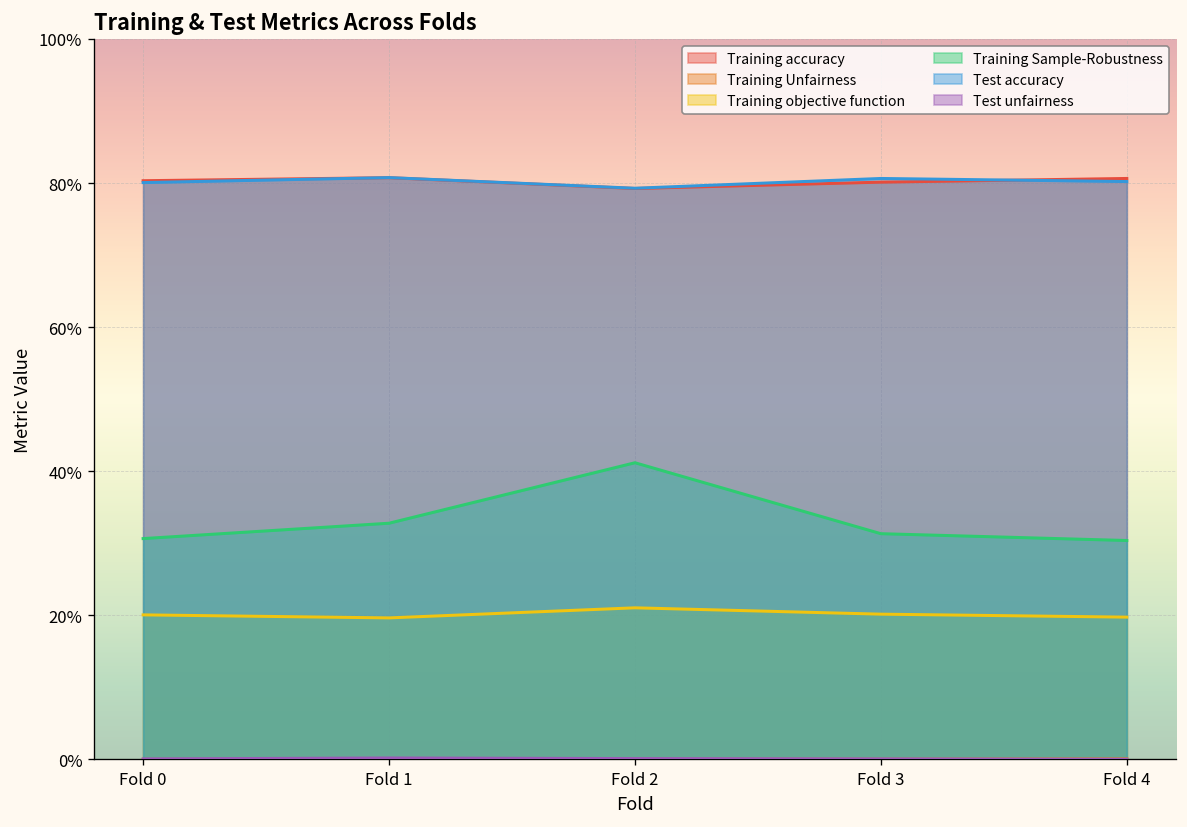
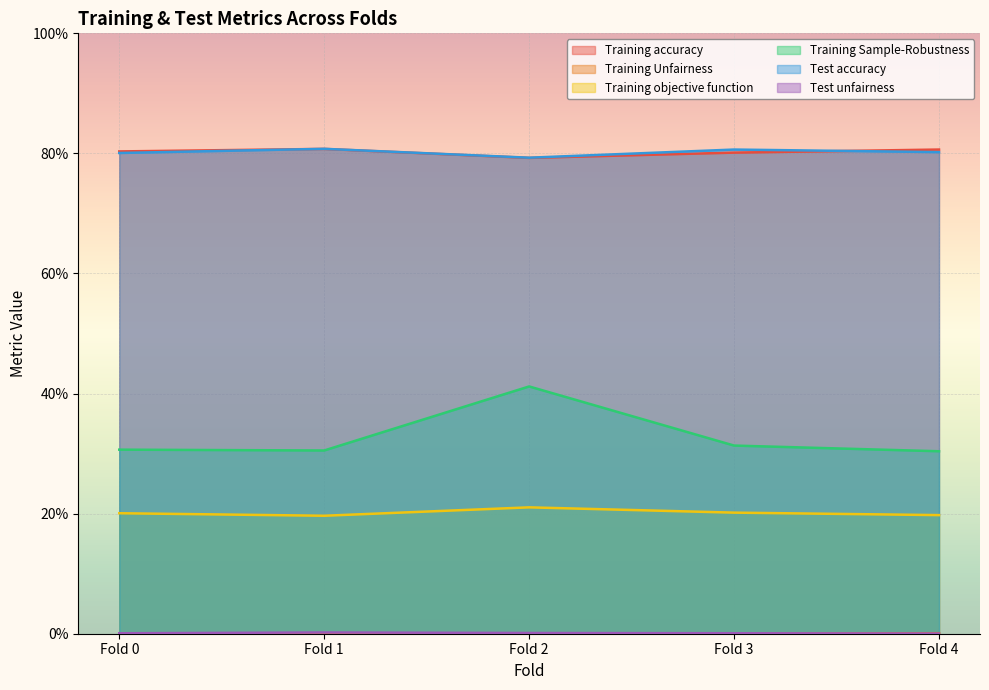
  {
    "Training Sample-Robustness": {
      "Fold 0": "31%",
-     "Fold 1": "33%",
+     "Fold 1": "31%",
      "Fold 2": "41%",
      "Fold 3": "31%",
      "Fold 4": "30%"
    },
    "Test accuracy": {
      "Fold 3": "81%",
      "Fold 4": "80%"
    }
  }
